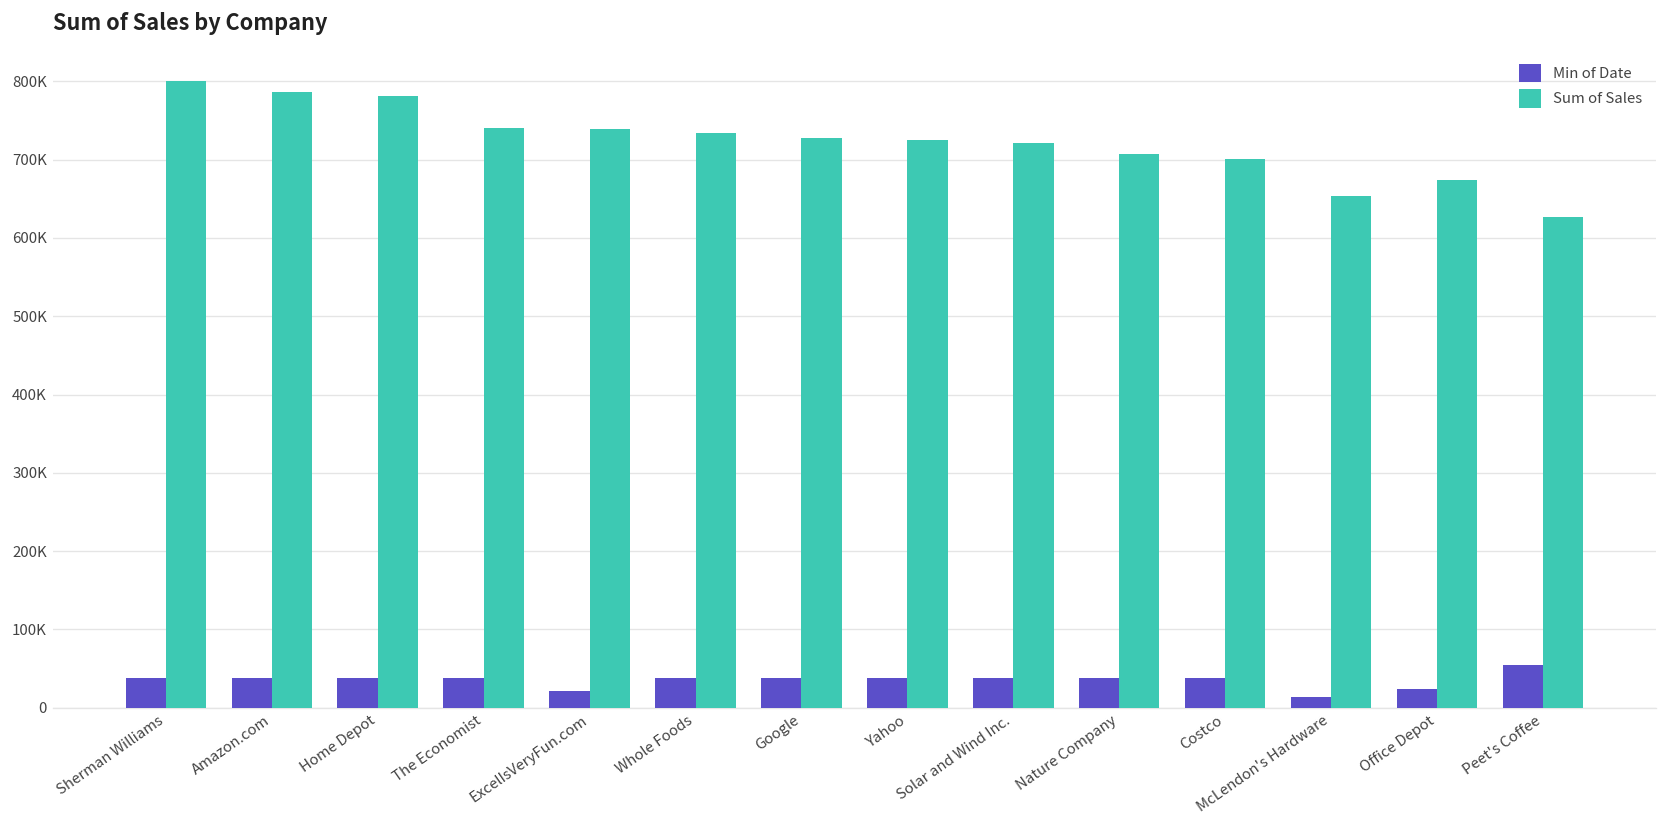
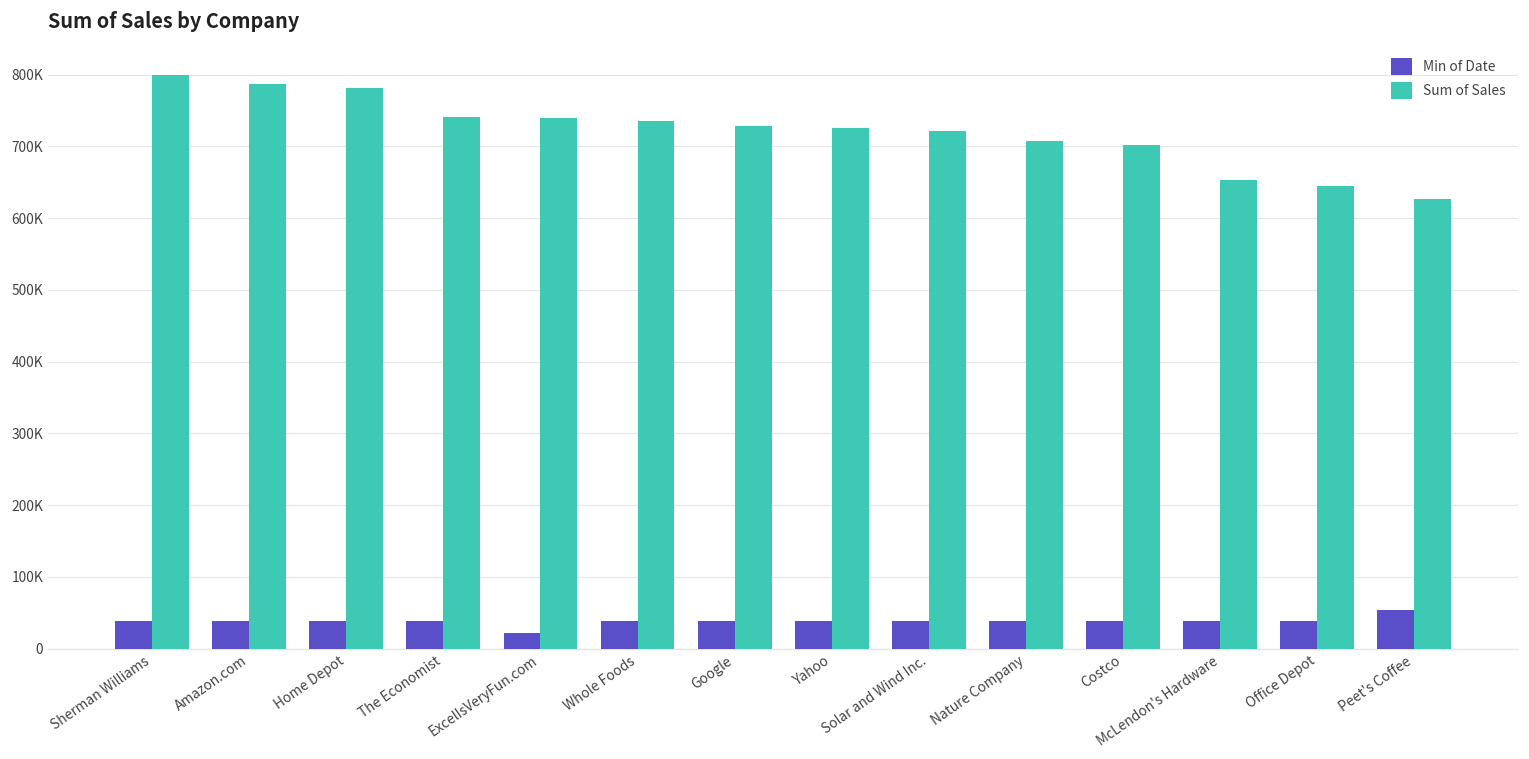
  {
    "Min of Date": {
      "Sherman Williams": 40000,
      "Amazon.com": 40000,
      "Home Depot": 40000,
      "The Economist": 40000,
      "ExcelIsVeryFun.com": 20000,
      "Whole Foods": 40000,
      "Google": 40000,
      "Yahoo": 40000,
      "Solar and Wind Inc.": 40000,
      "Nature Company": 40000,
      "Costco": 40000,
-     "McLendon's Hardware": 10000,
-     "Office Depot": 20000,
+     "McLendon's Hardware": 40000,
+     "Office Depot": 40000,
      "Peet's Coffee": 50000
    },
    "Sum of Sales": {
      "Sherman Williams": 800000,
      "Amazon.com": 790000,
      "Home Depot": 780000,
      "The Economist": 740000,
      "ExcelIsVeryFun.com": 740000,
      "Whole Foods": 730000,
      "Google": 730000,
      "Yahoo": 730000,
      "Solar and Wind Inc.": 720000,
      "Nature Company": 710000,
      "Costco": 700000,
      "McLendon's Hardware": 650000,
-     "Office Depot": 670000,
+     "Office Depot": 640000,
      "Peet's Coffee": 630000
    }
  }
